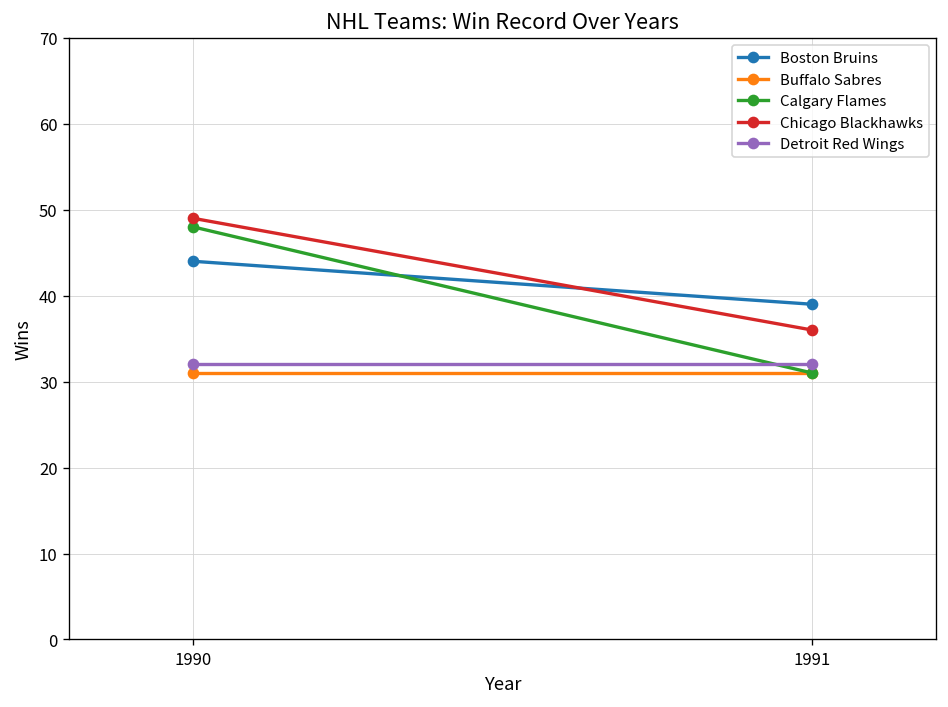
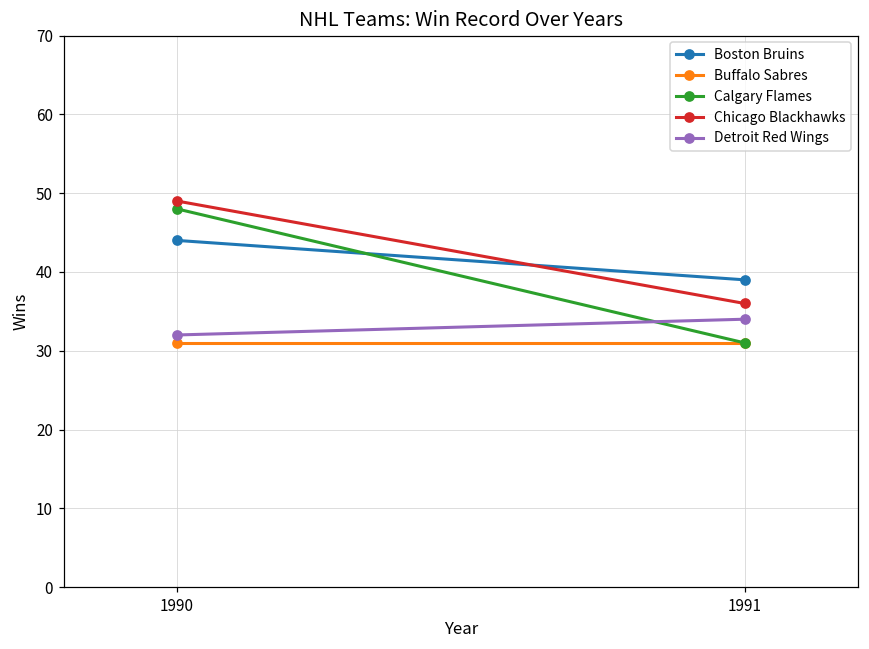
  {
    "Boston Bruins": {
      "1990": 44,
      "1991": 39
    },
    "Buffalo Sabres": {
      "1990": 31
    },
    "Calgary Flames": {
      "1990": 48
    },
    "Chicago Blackhawks": {
      "1990": 49,
      "1991": 36
    },
    "Detroit Red Wings": {
      "1990": 32,
-     "1991": 32
+     "1991": 34
    }
  }
